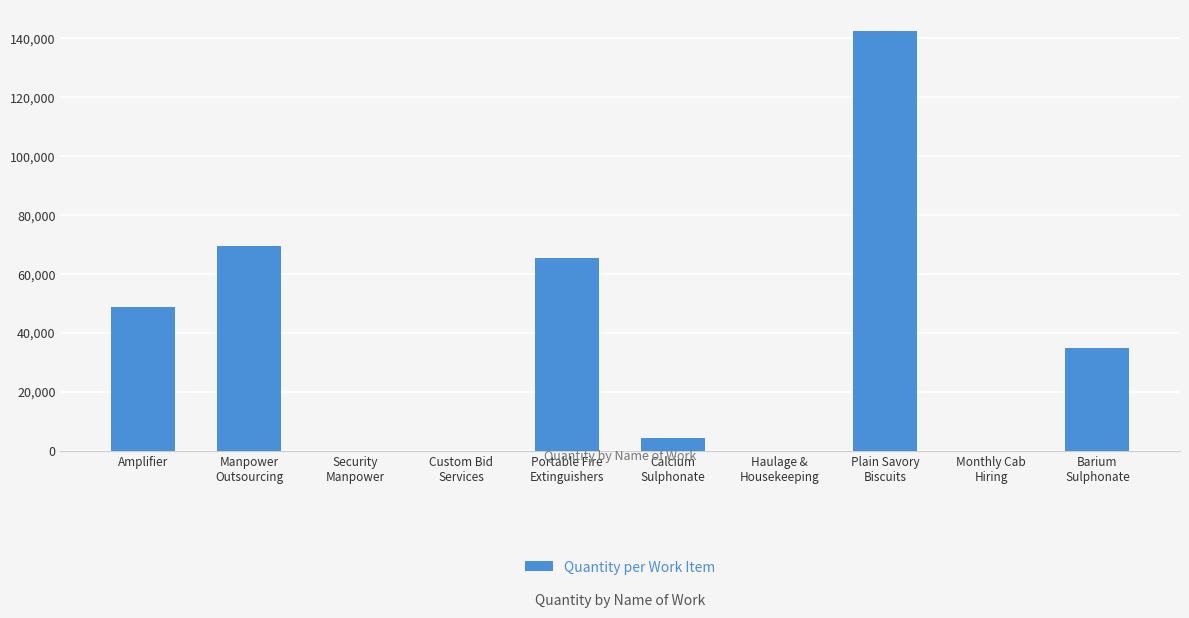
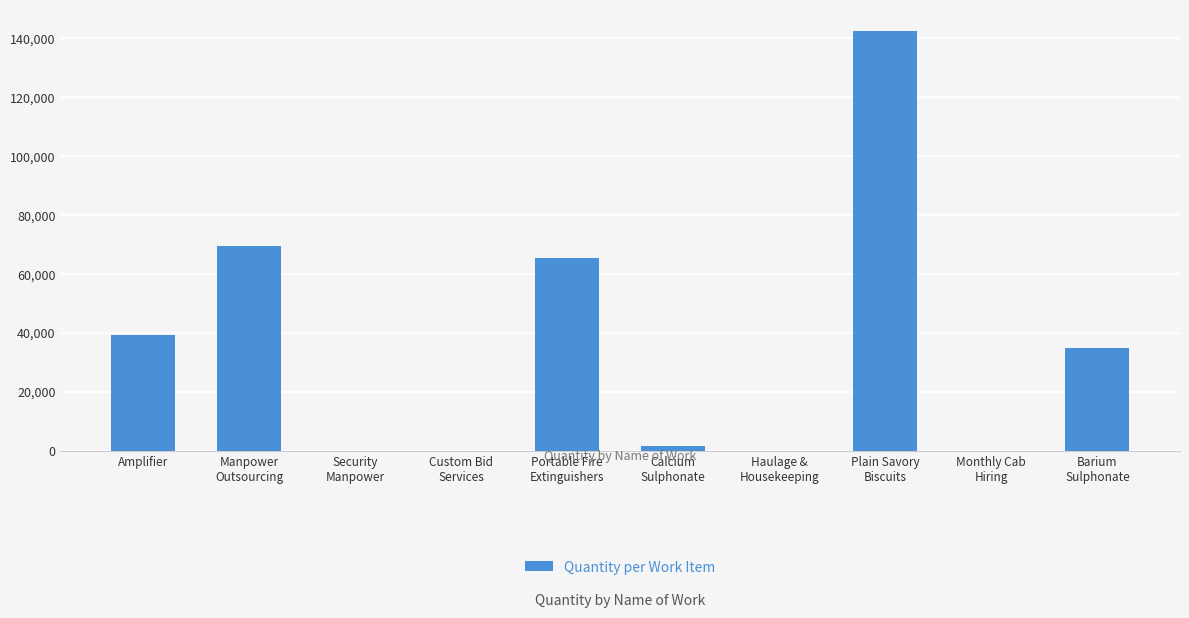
  {
-   "Amplifier": "49,000",
+   "Amplifier": "39,000",
    "Manpower Outsourcing": "70,000",
    "Portable Fire Extinguishers": "65,000",
-   "Calcium Sulphonate": "4,000",
+   "Calcium Sulphonate": "2,000",
    "Plain Savory Biscuits": "143,000",
    "Barium Sulphonate": "35,000"
  }
